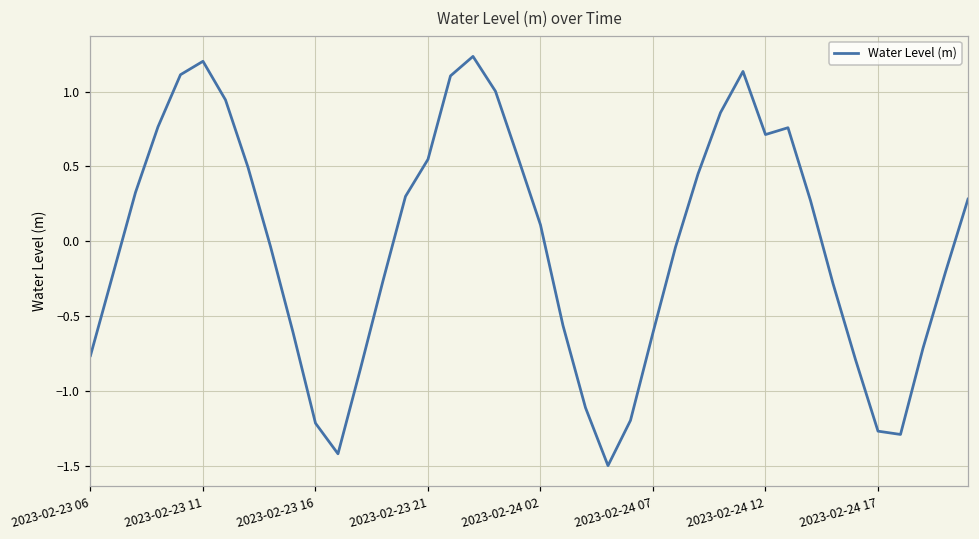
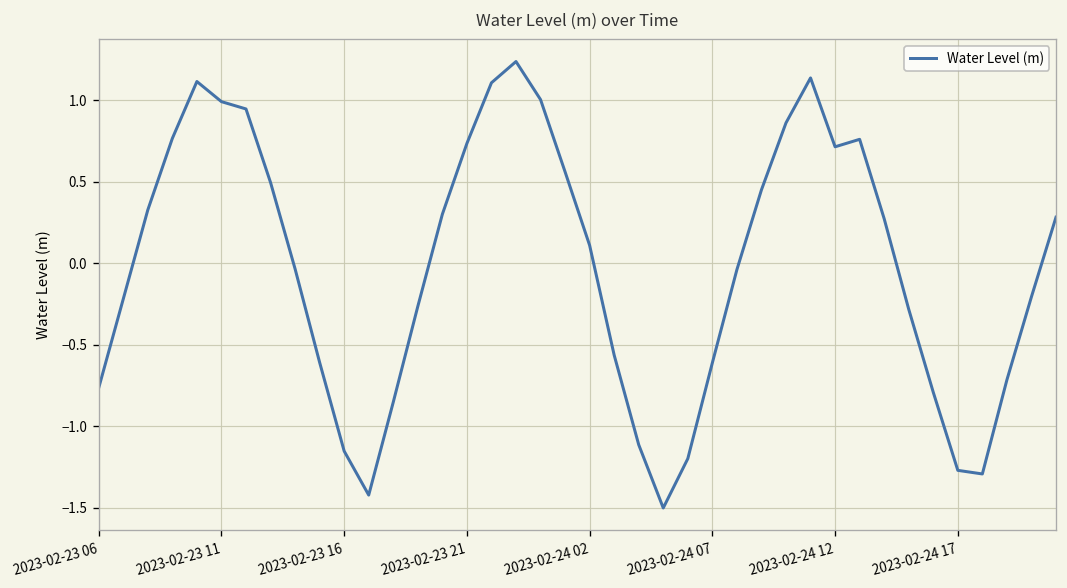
  {
    "2023-02-23 06": -0.76,
-   "2023-02-23 11": 1.20,
-   "2023-02-23 16": -1.22,
-   "2023-02-23 21": 0.55,
+   "2023-02-23 11": 0.99,
+   "2023-02-23 16": -1.15,
+   "2023-02-23 21": 0.73,
    "2023-02-24 02": 0.11,
    "2023-02-24 07": -0.61,
    "2023-02-24 12": 0.71,
    "2023-02-24 17": -1.27
  }
